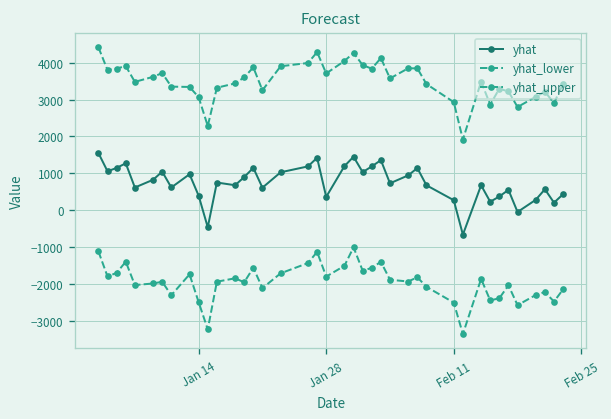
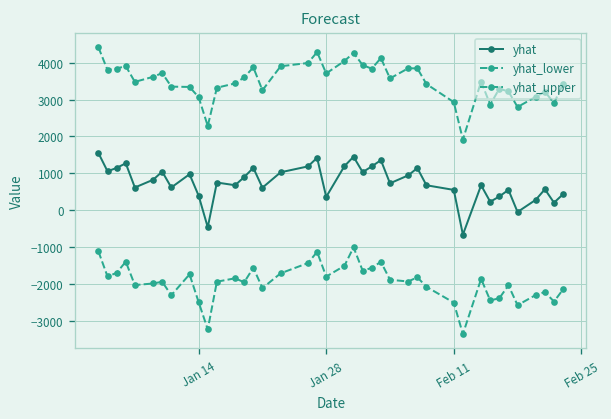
  {
    "yhat": {
      "Jan 14": 400,
      "Jan 28": 400,
-     "Feb 11": 300
+     "Feb 11": 500
    }
  }
